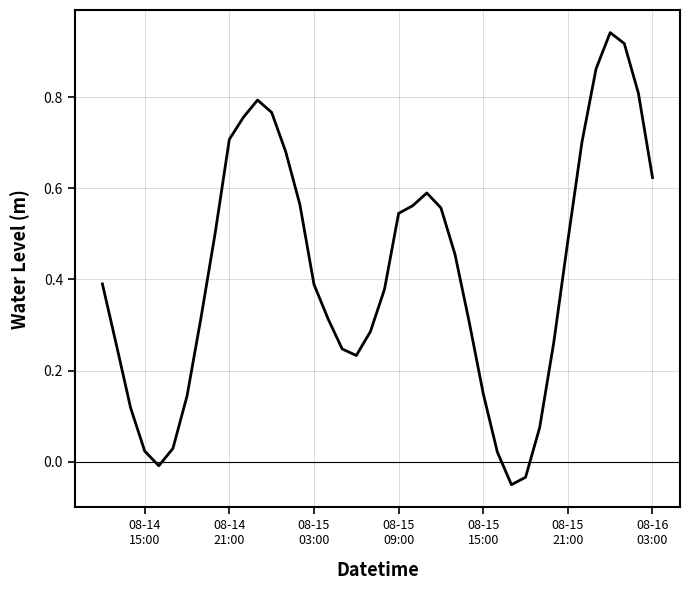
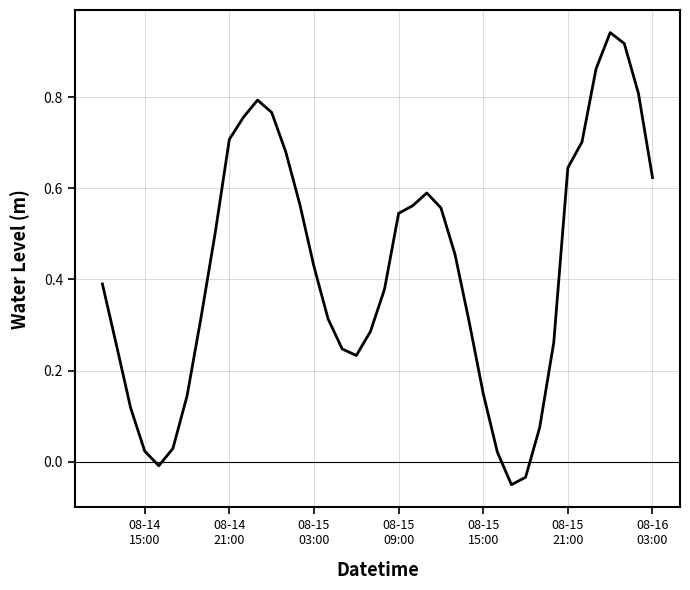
  {
    "08-14 15:00": 0.02,
    "08-14 21:00": 0.71,
-   "08-15 03:00": 0.39,
+   "08-15 03:00": 0.43,
    "08-15 09:00": 0.54,
    "08-15 15:00": 0.15,
-   "08-15 21:00": 0.49,
+   "08-15 21:00": 0.65,
    "08-16 03:00": 0.62
  }
